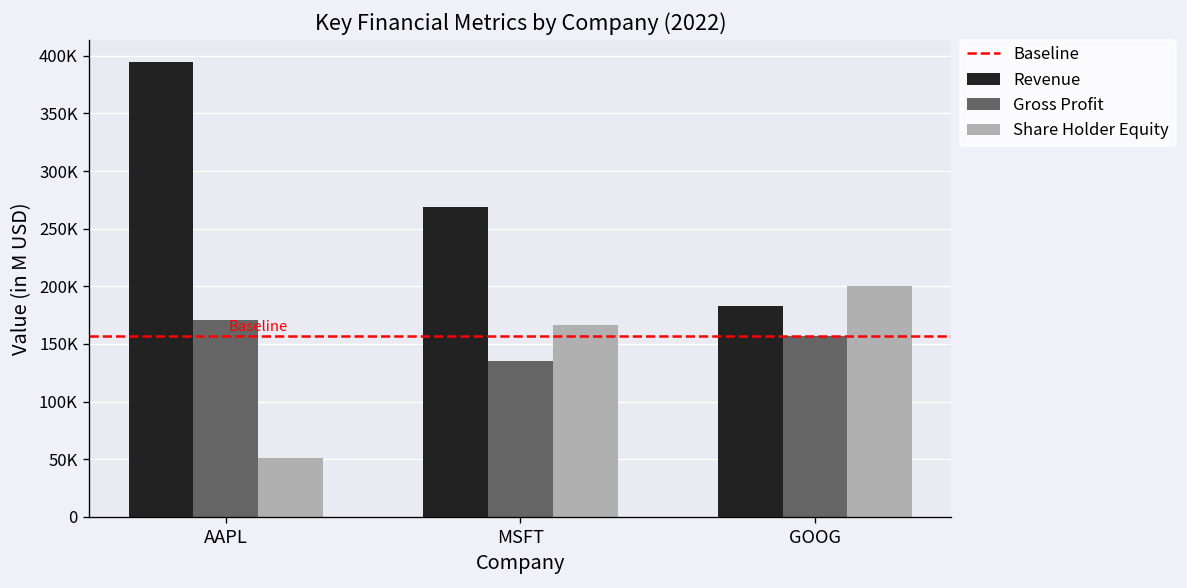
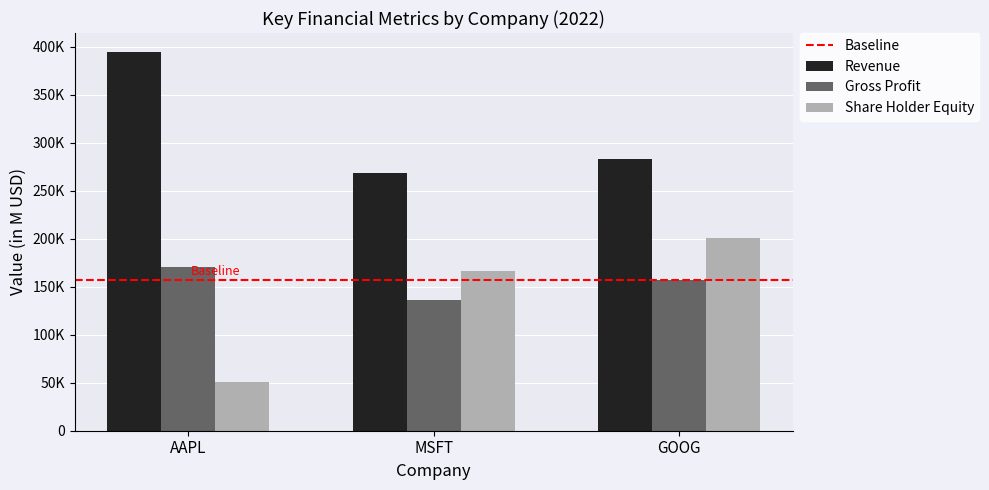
  {
    "Revenue": {
      "AAPL": 390000,
      "MSFT": 270000,
-     "GOOG": 180000
+     "GOOG": 280000
    },
    "Gross Profit": {
      "AAPL": 170000,
      "MSFT": 140000,
      "GOOG": 160000
    },
    "Share Holder Equity": {
      "AAPL": 50000,
      "MSFT": 170000,
      "GOOG": 200000
    }
  }
